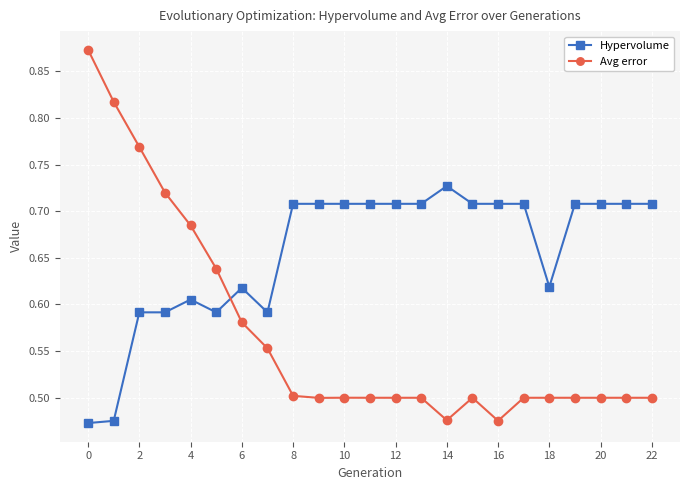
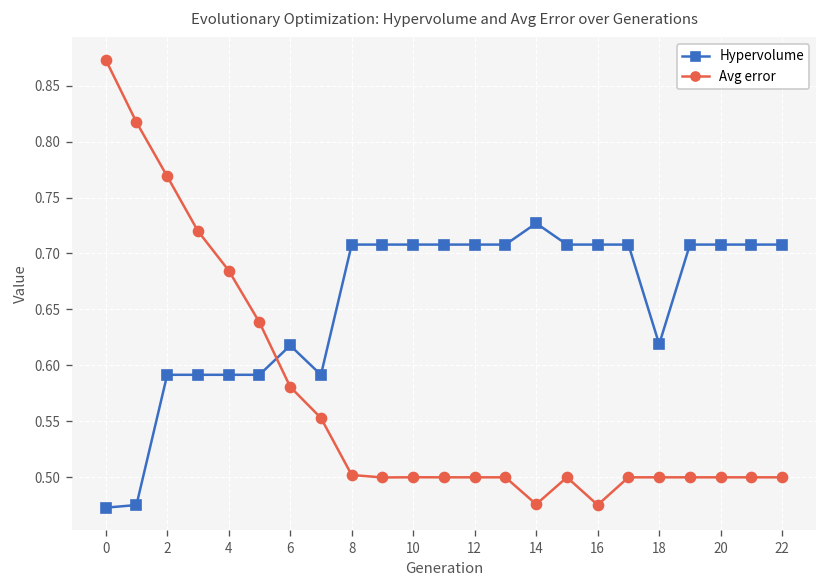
  {
    "Hypervolume": {
      "0": 0.47,
      "2": 0.59,
-     "4": 0.61,
+     "4": 0.59,
      "6": 0.62,
      "8": 0.71,
      "10": 0.71,
      "12": 0.71,
      "14": 0.73,
      "16": 0.71,
      "18": 0.62,
      "20": 0.71,
      "22": 0.71
    },
    "Avg error": {
      "0": 0.87,
      "2": 0.77,
      "4": 0.68,
      "6": 0.58,
      "8": 0.50,
      "10": 0.50,
      "12": 0.50,
      "14": 0.48,
      "16": 0.48,
      "18": 0.50,
      "20": 0.50,
      "22": 0.50
    }
  }
